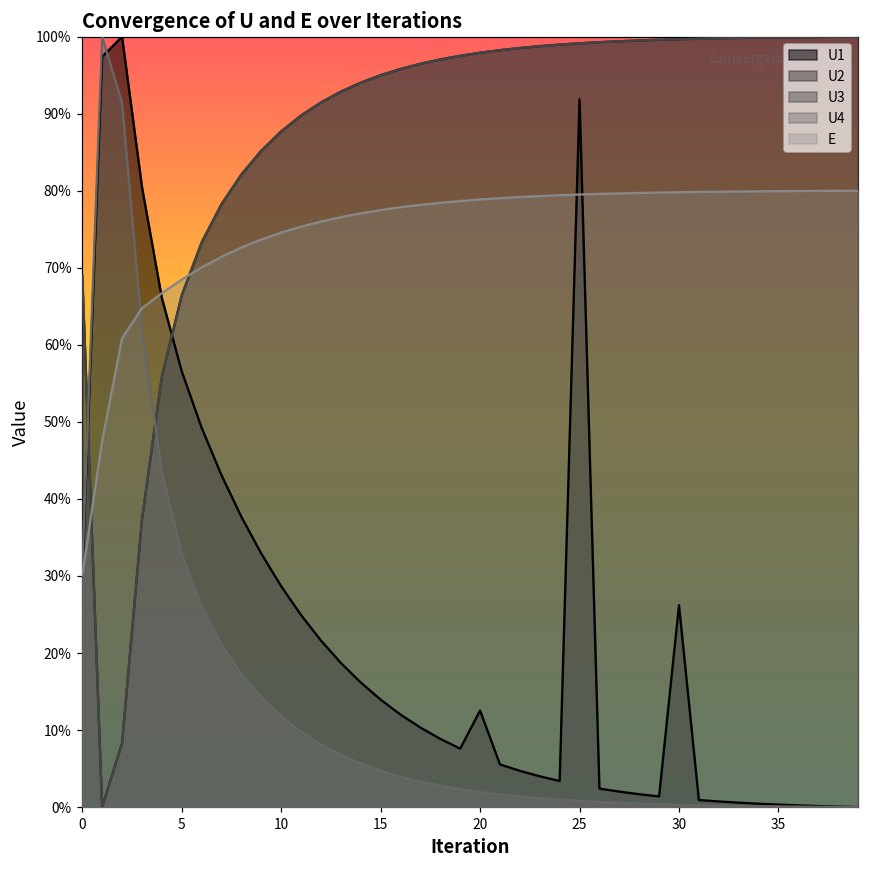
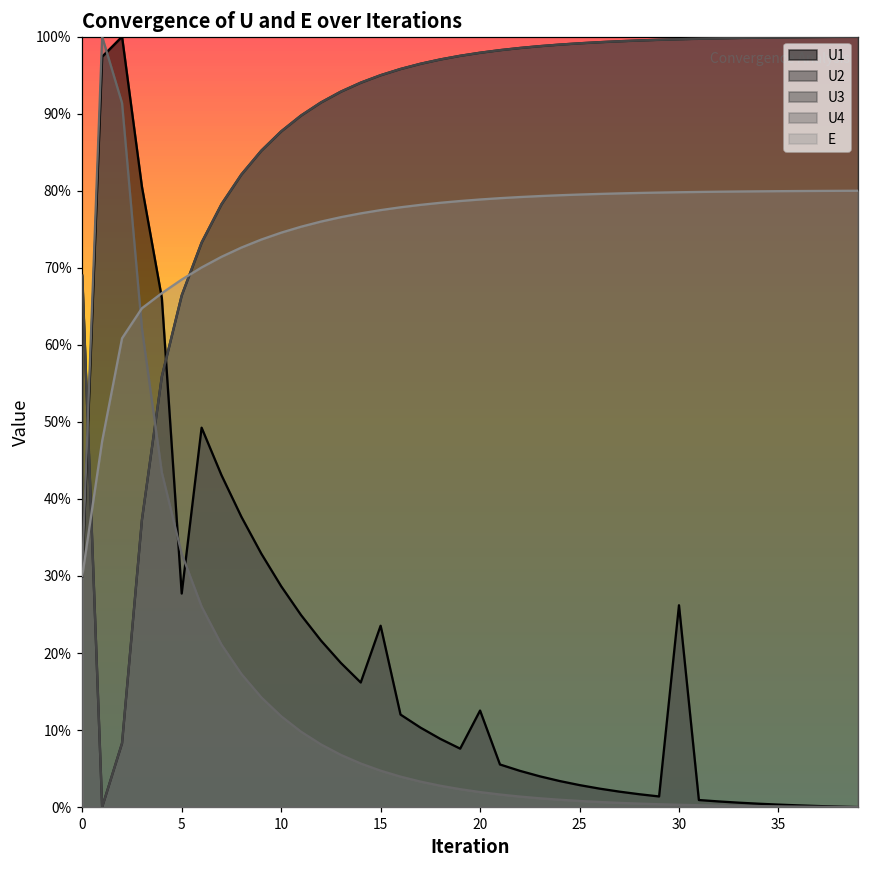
  {
    "U1": {
-     "5": "57%",
+     "5": "28%",
      "10": "29%",
-     "15": "14%",
+     "15": "24%",
      "20": "13%",
-     "25": "92%",
+     "25": "3%",
      "30": "26%"
    }
  }
